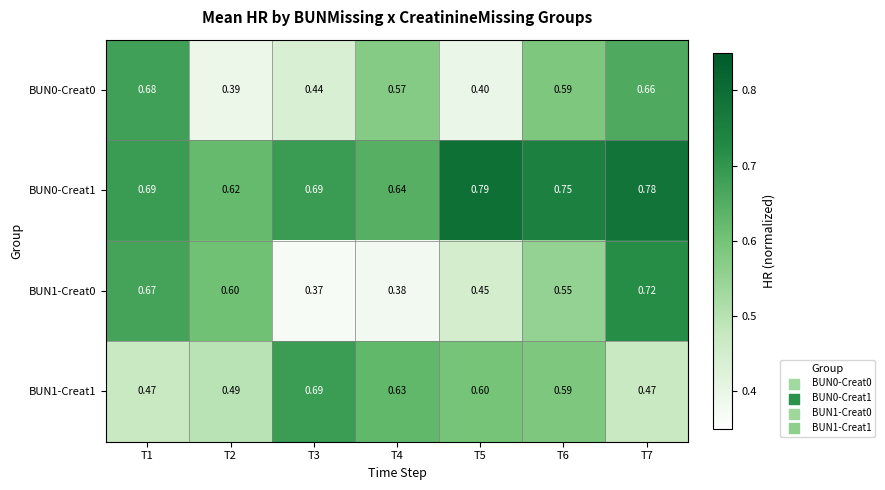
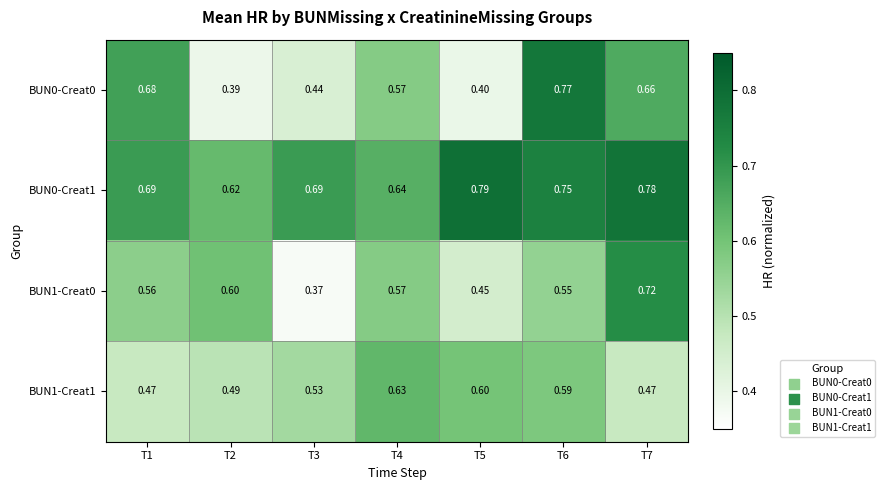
  {
    "BUN0-Creat0": {
      "T1": 0.68,
      "T2": 0.39,
      "T3": 0.44,
      "T4": 0.57,
      "T5": 0.40,
-     "T6": 0.59,
+     "T6": 0.77,
      "T7": 0.66
    },
    "BUN0-Creat1": {
      "T1": 0.69,
      "T2": 0.62,
      "T3": 0.69,
      "T4": 0.64,
      "T5": 0.79,
      "T6": 0.75,
      "T7": 0.78
    },
    "BUN1-Creat0": {
-     "T1": 0.67,
+     "T1": 0.56,
      "T2": 0.60,
      "T3": 0.37,
-     "T4": 0.38,
+     "T4": 0.57,
      "T5": 0.45,
      "T6": 0.55,
      "T7": 0.72
    },
    "BUN1-Creat1": {
      "T1": 0.47,
      "T2": 0.49,
-     "T3": 0.69,
+     "T3": 0.53,
      "T4": 0.63,
      "T5": 0.60,
      "T6": 0.59,
      "T7": 0.47
    }
  }
